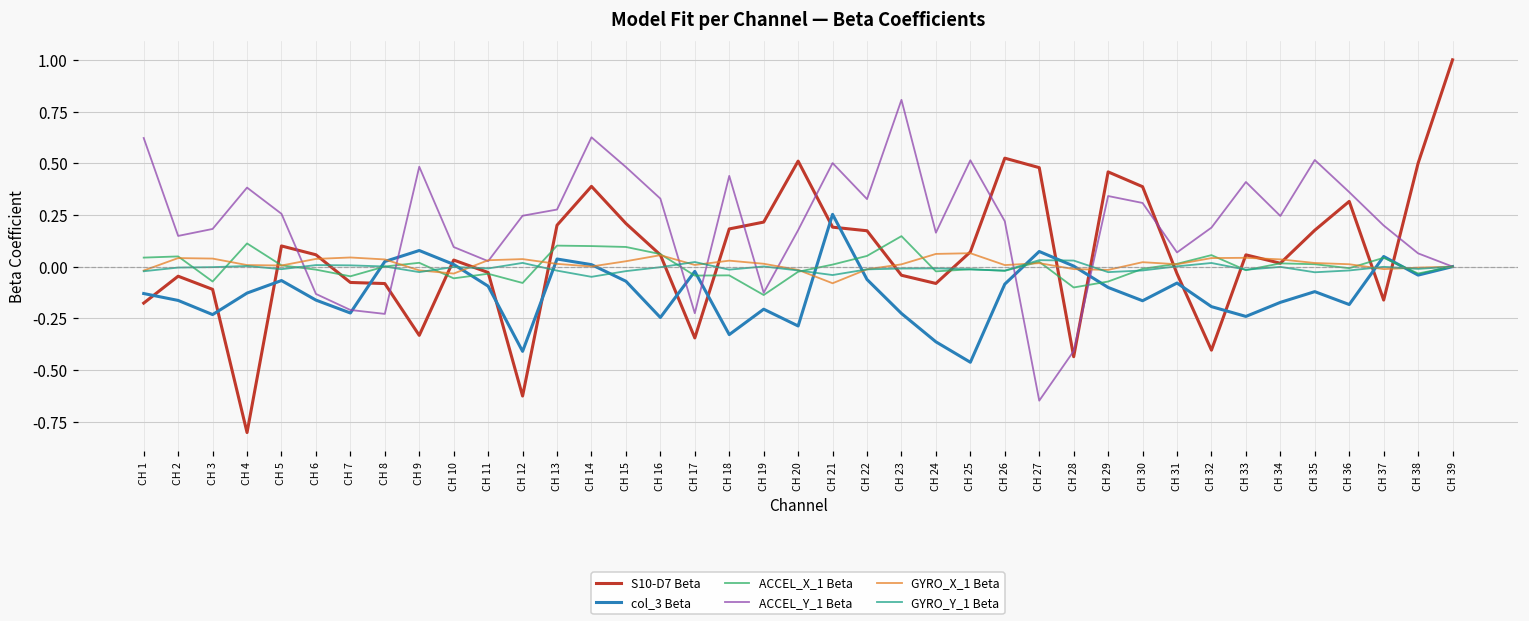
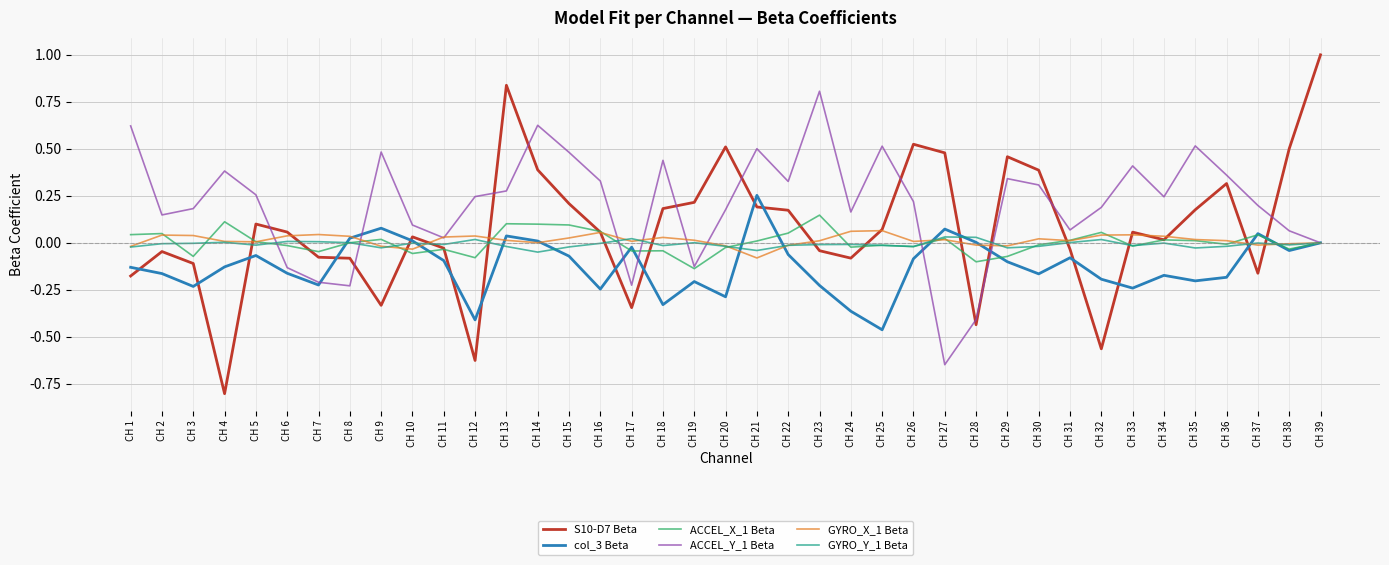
  {
    "S10-D7 Beta": {
      "CH 1": -0.18,
      "CH 2": -0.05,
      "CH 3": -0.11,
      "CH 4": -0.80,
      "CH 5": 0.10,
      "CH 6": 0.06,
      "CH 7": -0.08,
      "CH 8": -0.08,
      "CH 9": -0.33,
      "CH 10": 0.03,
      "CH 12": -0.63,
-     "CH 13": 0.20,
+     "CH 13": 0.84,
      "CH 14": 0.39,
      "CH 15": 0.21,
      "CH 17": -0.34,
      "CH 18": 0.18,
      "CH 19": 0.22,
      "CH 20": 0.51,
      "CH 21": 0.19,
      "CH 22": 0.17,
      "CH 23": -0.04,
      "CH 24": -0.08,
      "CH 26": 0.52,
      "CH 27": 0.48,
      "CH 28": -0.44,
      "CH 29": 0.46,
      "CH 30": 0.39,
      "CH 31": -0.03,
-     "CH 32": -0.40,
+     "CH 32": -0.56,
      "CH 33": 0.06,
      "CH 35": 0.18,
      "CH 36": 0.32,
      "CH 37": -0.16,
      "CH 38": 0.50,
      "CH 39": 1.00
    },
    "col_3 Beta": {
      "CH 1": -0.13,
      "CH 2": -0.16,
      "CH 3": -0.23,
      "CH 4": -0.13,
      "CH 5": -0.07,
      "CH 6": -0.16,
      "CH 7": -0.22,
      "CH 9": 0.08,
      "CH 11": -0.09,
      "CH 12": -0.41,
      "CH 13": 0.04,
      "CH 15": -0.07,
      "CH 16": -0.25,
      "CH 17": -0.02,
      "CH 18": -0.33,
      "CH 19": -0.21,
      "CH 20": -0.29,
      "CH 21": 0.25,
      "CH 22": -0.06,
      "CH 23": -0.23,
      "CH 24": -0.36,
      "CH 25": -0.46,
      "CH 26": -0.08,
      "CH 27": 0.07,
      "CH 28": 0.00,
      "CH 29": -0.10,
      "CH 30": -0.17,
      "CH 31": -0.08,
      "CH 32": -0.19,
      "CH 33": -0.24,
      "CH 34": -0.17,
-     "CH 35": -0.12,
+     "CH 35": -0.20,
      "CH 36": -0.18
    },
    "ACCEL_Y_1 Beta": {
      "CH 1": 0.62,
      "CH 2": 0.15,
      "CH 3": 0.18,
      "CH 4": 0.38,
      "CH 5": 0.26,
      "CH 6": -0.13,
      "CH 7": -0.21,
      "CH 8": -0.23,
      "CH 9": 0.48,
      "CH 10": 0.09,
      "CH 12": 0.25,
      "CH 13": 0.28,
      "CH 14": 0.63,
      "CH 15": 0.48,
      "CH 16": 0.33,
      "CH 17": -0.23,
      "CH 18": 0.44,
      "CH 20": 0.18,
      "CH 21": 0.50,
      "CH 22": 0.33,
      "CH 23": 0.81,
      "CH 24": 0.16,
      "CH 25": 0.51,
      "CH 26": 0.22,
      "CH 27": -0.65,
      "CH 28": -0.41,
      "CH 29": 0.34,
      "CH 30": 0.31,
      "CH 31": 0.07,
      "CH 32": 0.19,
      "CH 33": 0.41,
      "CH 34": 0.24,
      "CH 35": 0.52,
      "CH 36": 0.36,
      "CH 37": 0.20,
      "CH 38": 0.06
    },
    "GYRO_X_1 Beta": {
      "CH 3": 0.04,
      "CH 6": 0.04,
      "CH 7": 0.04,
      "CH 10": -0.03,
      "CH 12": 0.04,
      "CH 13": 0.01,
      "CH 15": 0.03,
      "CH 17": 0.01,
      "CH 18": 0.03,
      "CH 21": -0.08,
      "CH 23": 0.01,
      "CH 24": 0.06,
      "CH 26": 0.01,
      "CH 28": -0.01,
      "CH 30": 0.02,
      "CH 32": 0.04,
      "CH 33": 0.04,
      "CH 34": 0.04,
      "CH 36": 0.01
    }
  }
